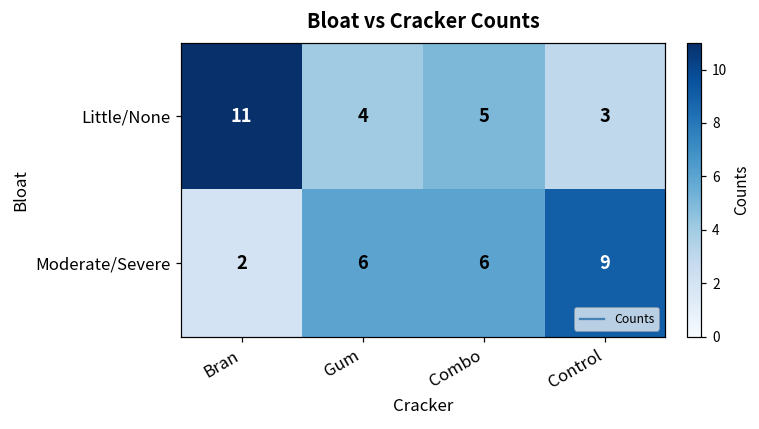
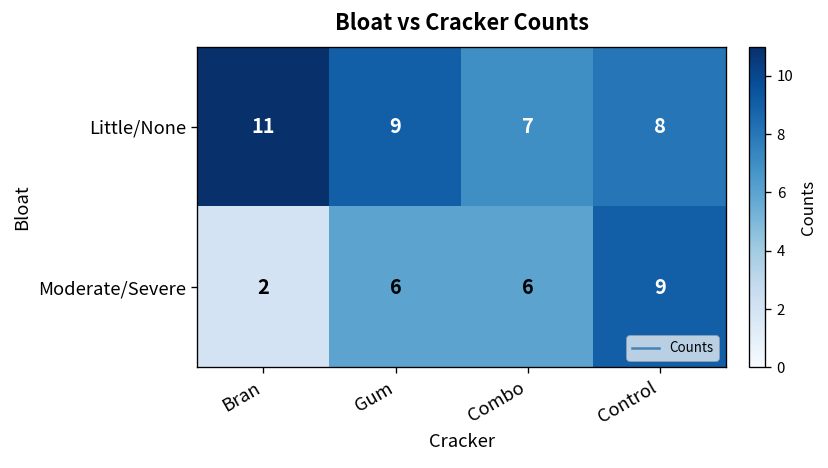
  {
    "Little/None": {
      "Bran": 11,
-     "Gum": 4,
-     "Combo": 5,
-     "Control": 3
+     "Gum": 9,
+     "Combo": 7,
+     "Control": 8
    },
    "Moderate/Severe": {
      "Bran": 2,
      "Gum": 6,
      "Combo": 6,
      "Control": 9
    }
  }
